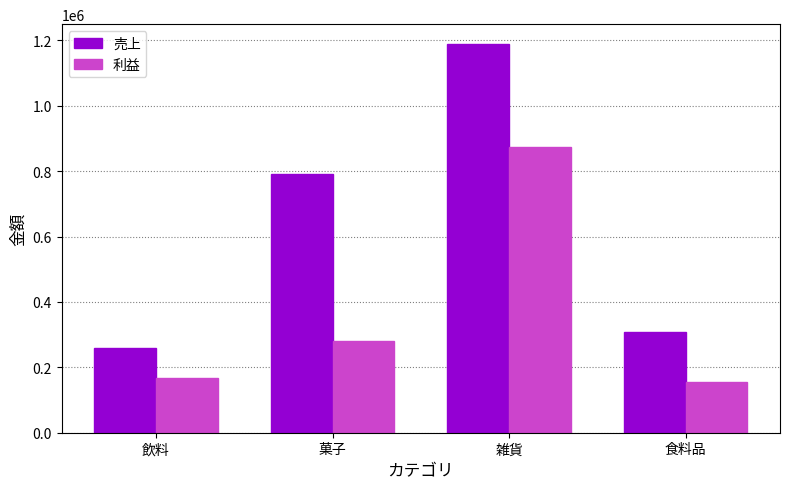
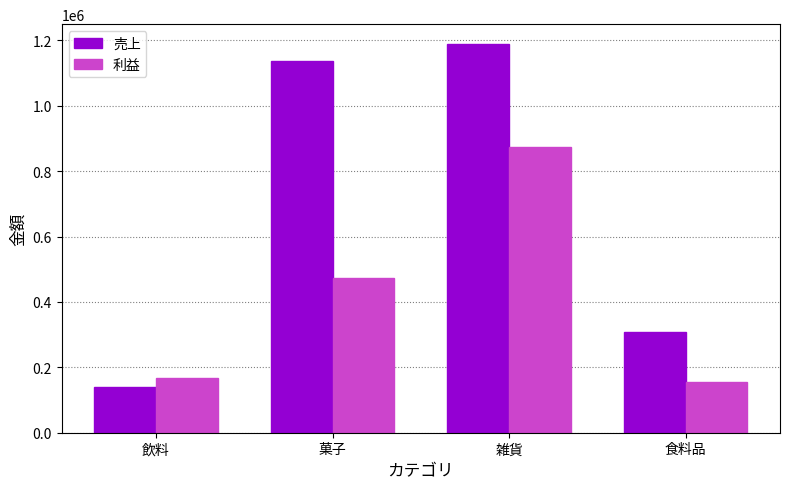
  {
    "売上": {
-     "飲料": 260000,
-     "菓子": 790000,
+     "飲料": 140000,
+     "菓子": 1140000,
      "雑貨": 1190000,
      "食料品": 310000
    },
    "利益": {
      "飲料": 170000,
-     "菓子": 280000,
+     "菓子": 470000,
      "雑貨": 870000,
      "食料品": 160000
    }
  }
